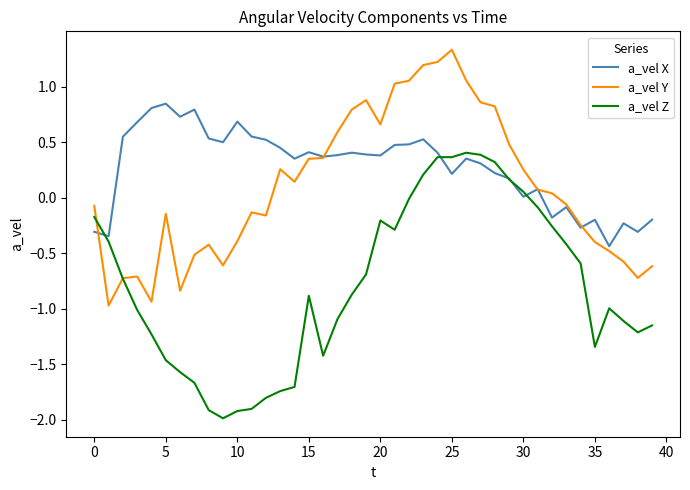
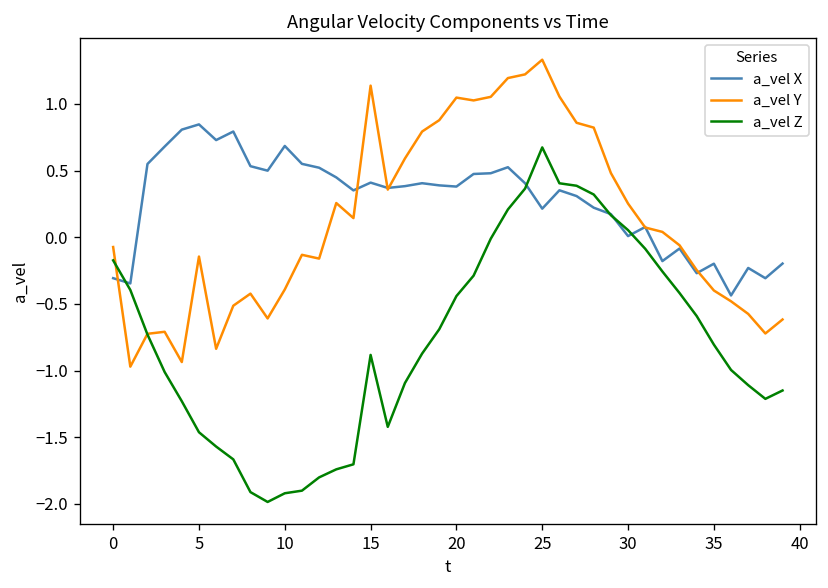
  {
    "a_vel X": {
      "0": -0.31,
      "5": 0.85,
      "10": 0.68,
      "15": 0.41,
      "20": 0.38,
      "25": 0.21,
      "30": 0.01,
      "35": -0.20
    },
    "a_vel Y": {
      "0": -0.07,
      "5": -0.14,
      "10": -0.39,
-     "15": 0.35,
-     "20": 0.66,
+     "15": 1.14,
+     "20": 1.05,
      "25": 1.33,
      "30": 0.25,
      "35": -0.40
    },
    "a_vel Z": {
      "0": -0.17,
      "5": -1.46,
      "10": -1.92,
      "15": -0.88,
-     "20": -0.20,
-     "25": 0.36,
+     "20": -0.44,
+     "25": 0.67,
      "30": 0.05,
-     "35": -1.34
+     "35": -0.81
    }
  }
